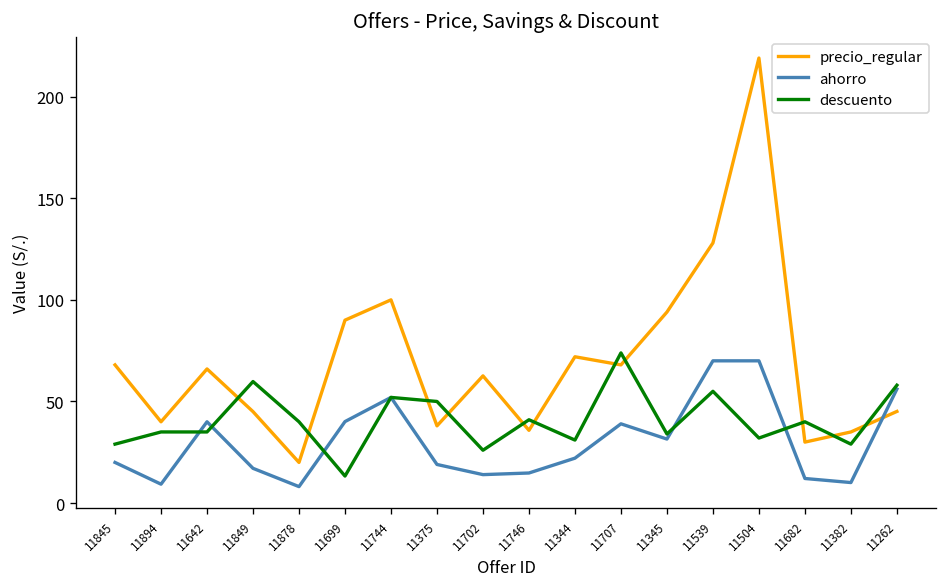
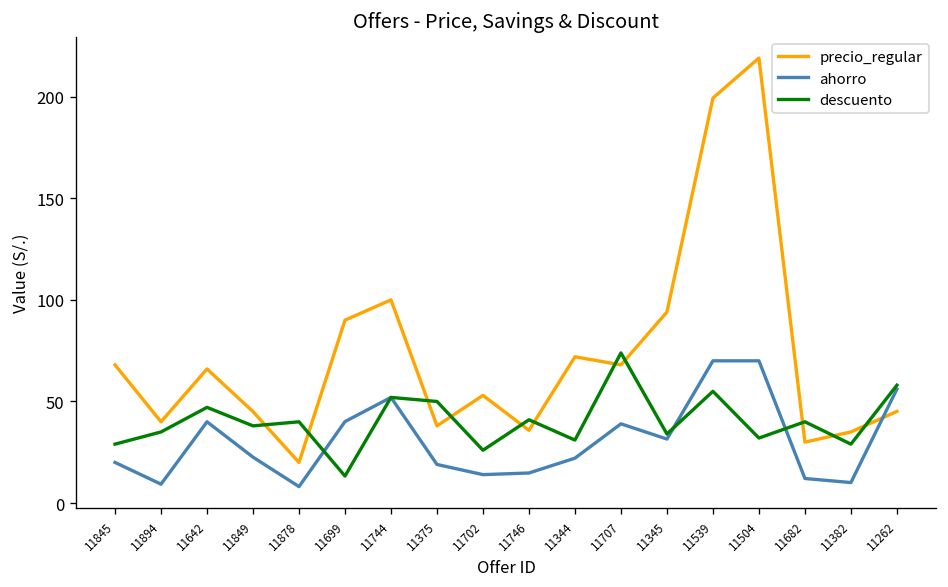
  {
    "precio_regular": {
      "11845": 68,
      "11894": 40,
      "11642": 66,
      "11849": 45,
      "11878": 20,
      "11699": 90,
      "11744": 100,
      "11375": 38,
-     "11702": 63,
+     "11702": 53,
      "11746": 36,
      "11344": 72,
      "11707": 68,
      "11345": 94,
-     "11539": 128,
+     "11539": 199,
      "11504": 219,
      "11682": 30,
      "11382": 35,
      "11262": 45
    },
    "ahorro": {
      "11845": 20,
      "11894": 9,
      "11642": 40,
-     "11849": 17,
+     "11849": 23,
      "11878": 8,
      "11699": 40,
      "11375": 19,
      "11702": 14,
      "11746": 15,
      "11344": 22,
      "11707": 39,
      "11345": 32,
      "11539": 70,
      "11504": 70,
      "11682": 12,
      "11382": 10,
      "11262": 56
    },
    "descuento": {
      "11845": 29,
      "11894": 35,
-     "11642": 35,
-     "11849": 60,
+     "11642": 47,
+     "11849": 38,
      "11878": 40,
      "11699": 13,
      "11375": 50,
      "11702": 26,
      "11746": 41,
      "11344": 31,
      "11707": 74,
      "11345": 34,
      "11539": 55,
      "11504": 32,
      "11682": 40,
      "11382": 29,
      "11262": 58
    }
  }
